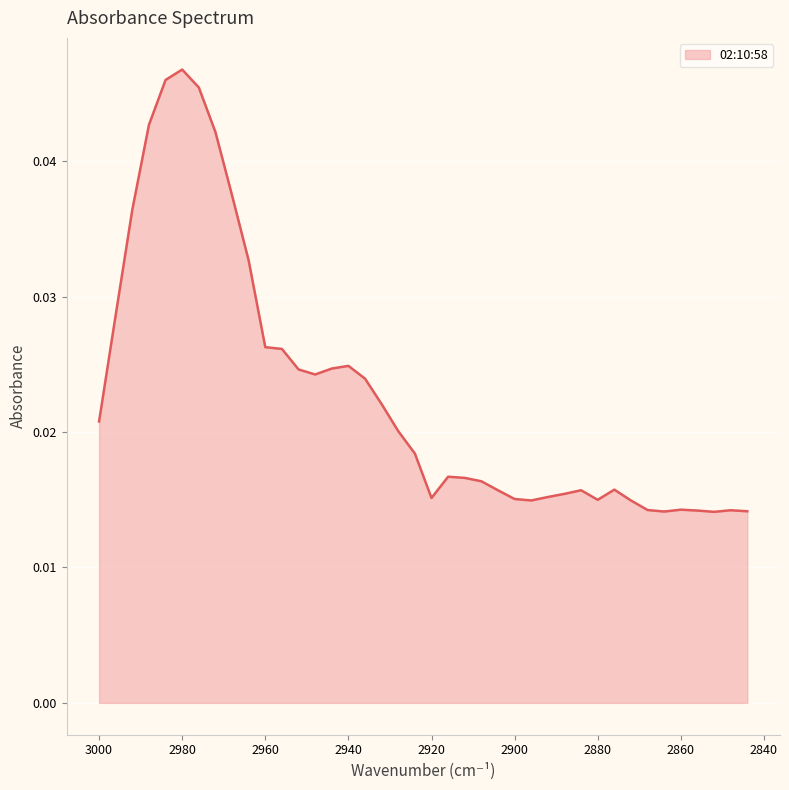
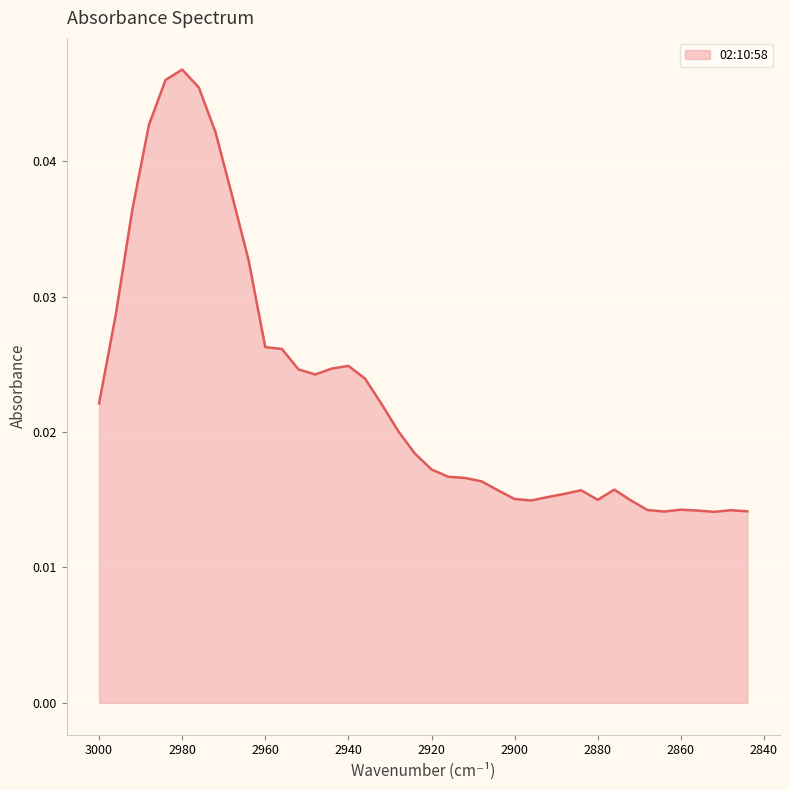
  {
-   "3000": 0.0208,
+   "3000": 0.0221,
    "2980": 0.0468,
    "2960": 0.0263,
    "2940": 0.0249,
-   "2920": 0.0151,
+   "2920": 0.0172,
    "2900": 0.0151,
    "2880": 0.0150,
    "2860": 0.0143
  }
